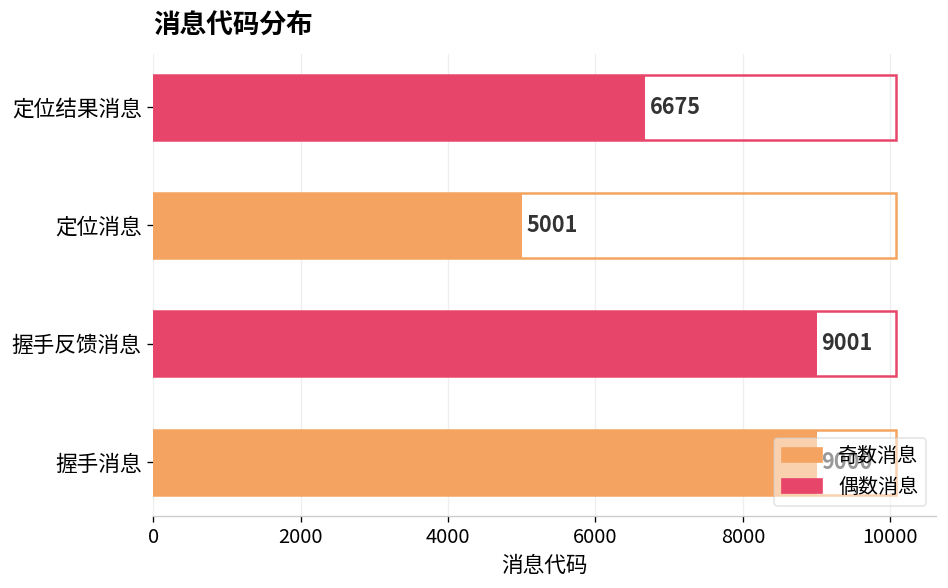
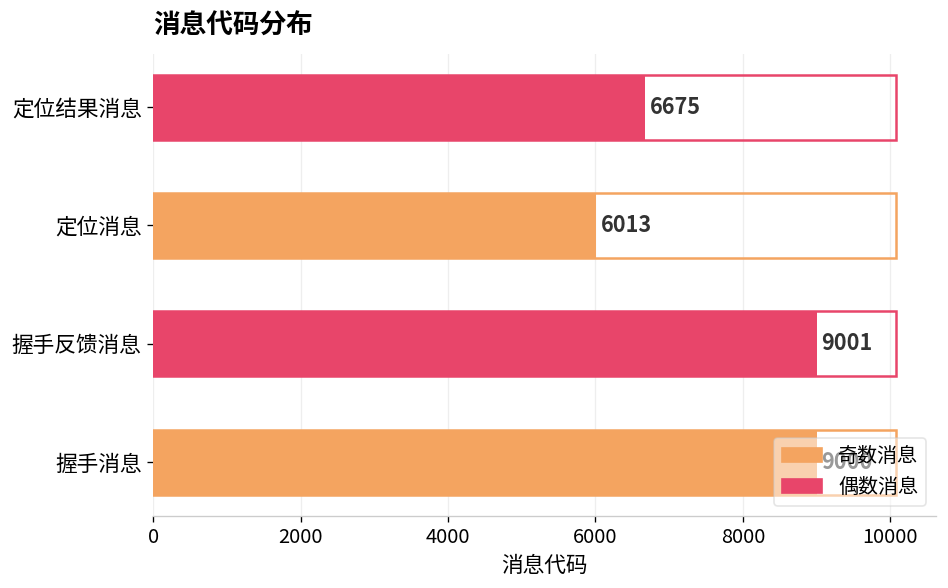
  {
    "定位结果消息": 6675,
-   "定位消息": 5001,
+   "定位消息": 6013,
    "握手反馈消息": 9001
  }
